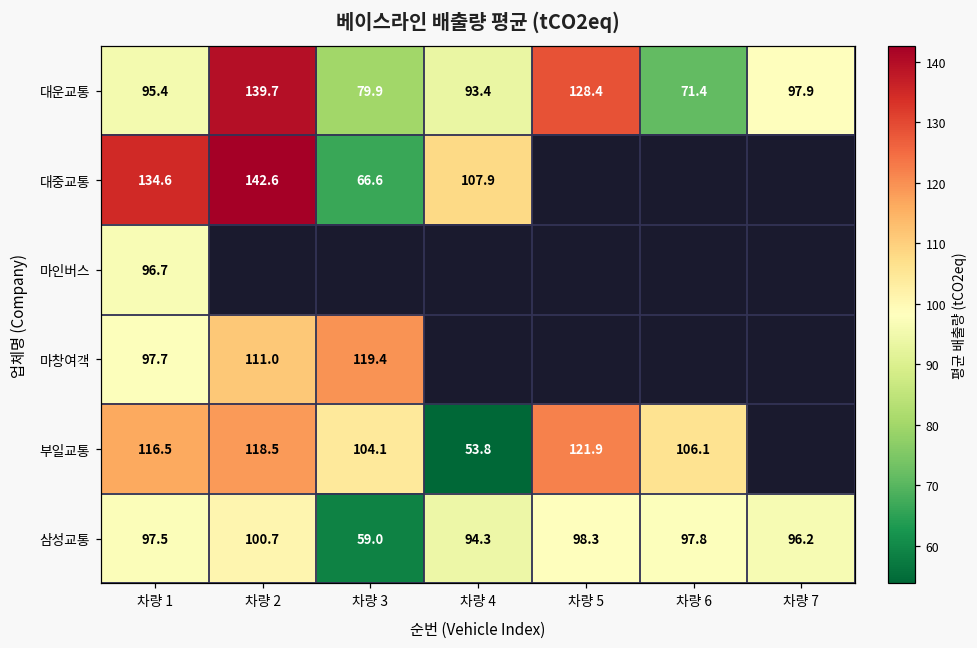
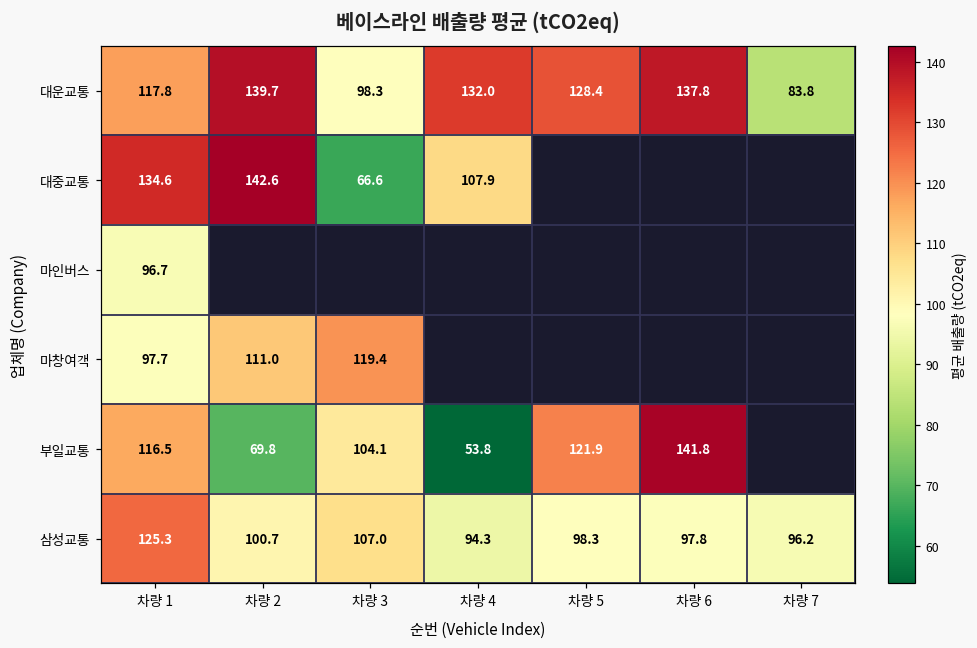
  {
    "대운교통": {
-     "차량 1": 95.4,
+     "차량 1": 117.8,
      "차량 2": 139.7,
-     "차량 3": 79.9,
-     "차량 4": 93.4,
+     "차량 3": 98.3,
+     "차량 4": 132.0,
      "차량 5": 128.4,
-     "차량 6": 71.4,
-     "차량 7": 97.9
+     "차량 6": 137.8,
+     "차량 7": 83.8
    },
    "대중교통": {
      "차량 1": 134.6,
      "차량 2": 142.6,
      "차량 3": 66.6,
      "차량 4": 107.9
    },
    "마인버스": {
      "차량 1": 96.7
    },
    "마창여객": {
      "차량 1": 97.7,
      "차량 2": 111.0,
      "차량 3": 119.4
    },
    "부일교통": {
      "차량 1": 116.5,
-     "차량 2": 118.5,
+     "차량 2": 69.8,
      "차량 3": 104.1,
      "차량 4": 53.8,
      "차량 5": 121.9,
-     "차량 6": 106.1
+     "차량 6": 141.8
    },
    "삼성교통": {
-     "차량 1": 97.5,
+     "차량 1": 125.3,
      "차량 2": 100.7,
-     "차량 3": 59.0,
+     "차량 3": 107.0,
      "차량 4": 94.3,
      "차량 5": 98.3,
      "차량 6": 97.8,
      "차량 7": 96.2
    }
  }
